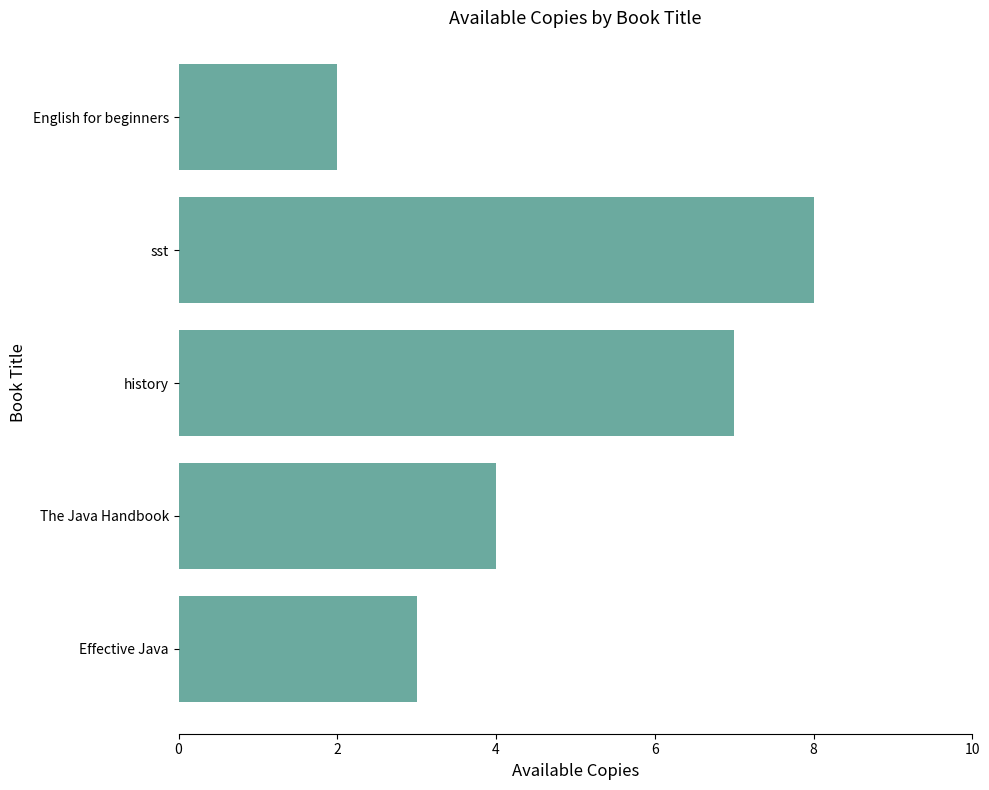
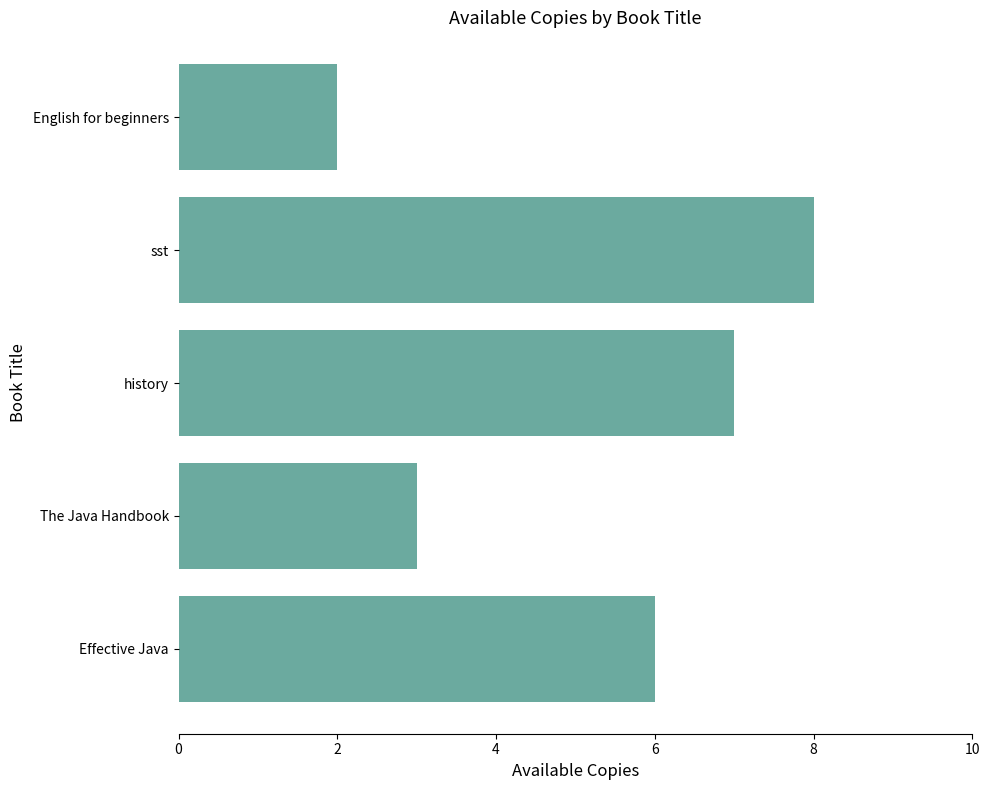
  {
    "English for beginners": 2,
    "sst": 8,
    "history": 7,
-   "The Java Handbook": 4,
-   "Effective Java": 3
+   "The Java Handbook": 3,
+   "Effective Java": 6
  }
